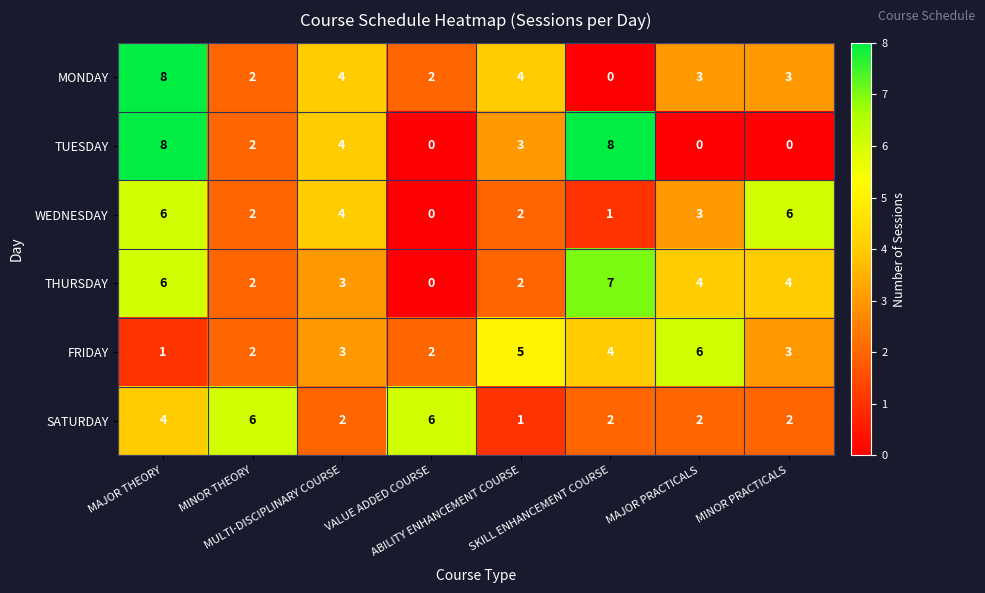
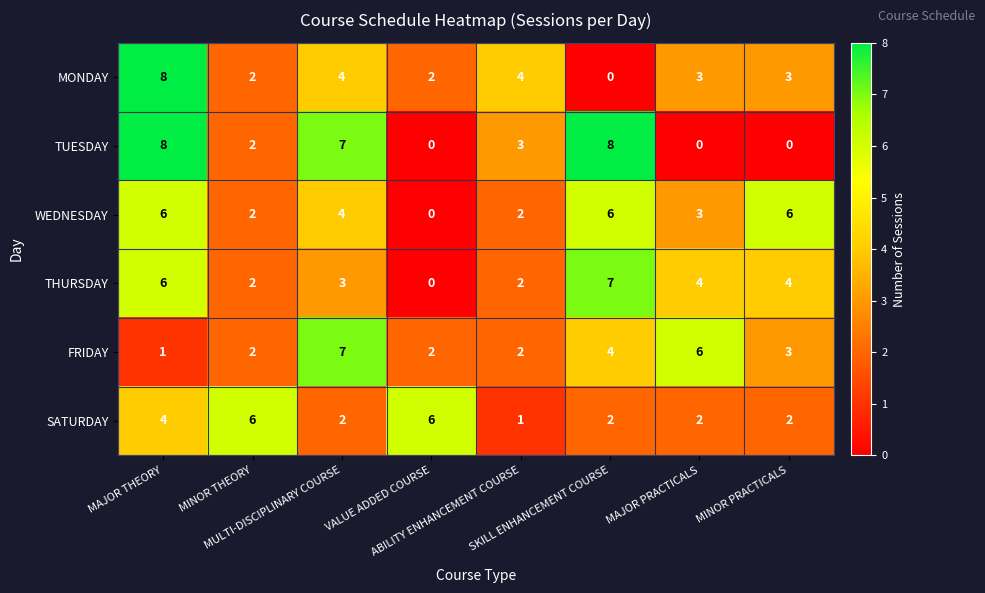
  {
    "MONDAY": {
      "MAJOR THEORY": 8,
      "MINOR THEORY": 2,
      "MULTI-DISCIPLINARY COURSE": 4,
      "VALUE ADDED COURSE": 2,
      "ABILITY ENHANCEMENT COURSE": 4,
      "SKILL ENHANCEMENT COURSE": 0,
      "MAJOR PRACTICALS": 3,
      "MINOR PRACTICALS": 3
    },
    "TUESDAY": {
      "MAJOR THEORY": 8,
      "MINOR THEORY": 2,
-     "MULTI-DISCIPLINARY COURSE": 4,
+     "MULTI-DISCIPLINARY COURSE": 7,
      "VALUE ADDED COURSE": 0,
      "ABILITY ENHANCEMENT COURSE": 3,
      "SKILL ENHANCEMENT COURSE": 8,
      "MAJOR PRACTICALS": 0,
      "MINOR PRACTICALS": 0
    },
    "WEDNESDAY": {
      "MAJOR THEORY": 6,
      "MINOR THEORY": 2,
      "MULTI-DISCIPLINARY COURSE": 4,
      "VALUE ADDED COURSE": 0,
      "ABILITY ENHANCEMENT COURSE": 2,
-     "SKILL ENHANCEMENT COURSE": 1,
+     "SKILL ENHANCEMENT COURSE": 6,
      "MAJOR PRACTICALS": 3,
      "MINOR PRACTICALS": 6
    },
    "THURSDAY": {
      "MAJOR THEORY": 6,
      "MINOR THEORY": 2,
      "MULTI-DISCIPLINARY COURSE": 3,
      "VALUE ADDED COURSE": 0,
      "ABILITY ENHANCEMENT COURSE": 2,
      "SKILL ENHANCEMENT COURSE": 7,
      "MAJOR PRACTICALS": 4,
      "MINOR PRACTICALS": 4
    },
    "FRIDAY": {
      "MAJOR THEORY": 1,
      "MINOR THEORY": 2,
-     "MULTI-DISCIPLINARY COURSE": 3,
+     "MULTI-DISCIPLINARY COURSE": 7,
      "VALUE ADDED COURSE": 2,
-     "ABILITY ENHANCEMENT COURSE": 5,
+     "ABILITY ENHANCEMENT COURSE": 2,
      "SKILL ENHANCEMENT COURSE": 4,
      "MAJOR PRACTICALS": 6,
      "MINOR PRACTICALS": 3
    },
    "SATURDAY": {
      "MAJOR THEORY": 4,
      "MINOR THEORY": 6,
      "MULTI-DISCIPLINARY COURSE": 2,
      "VALUE ADDED COURSE": 6,
      "ABILITY ENHANCEMENT COURSE": 1,
      "SKILL ENHANCEMENT COURSE": 2,
      "MAJOR PRACTICALS": 2,
      "MINOR PRACTICALS": 2
    }
  }
